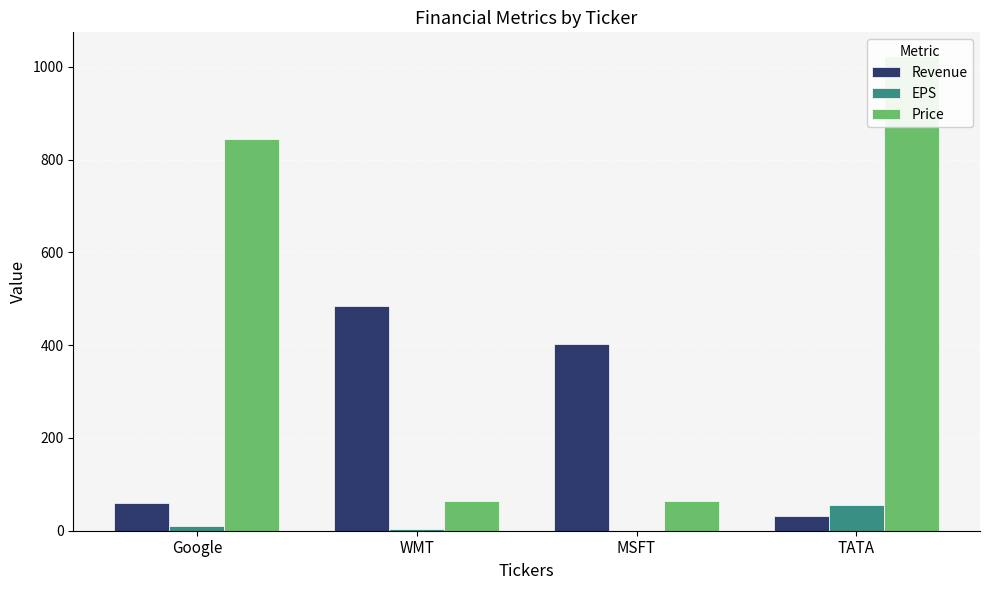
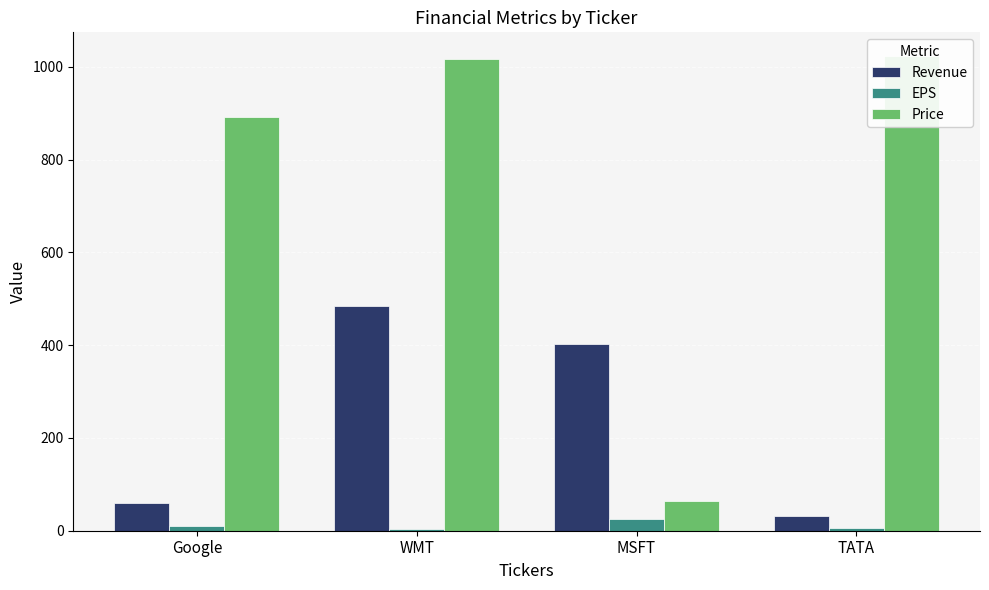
  {
    "Revenue": {
      "Google": 60,
      "WMT": 480,
      "MSFT": 400,
      "TATA": 30
    },
    "EPS": {
      "Google": 10,
-     "MSFT": 0,
-     "TATA": 60
+     "MSFT": 30,
+     "TATA": 10
    },
    "Price": {
-     "Google": 850,
-     "WMT": 70,
+     "Google": 890,
+     "WMT": 1020,
      "MSFT": 60
    }
  }
